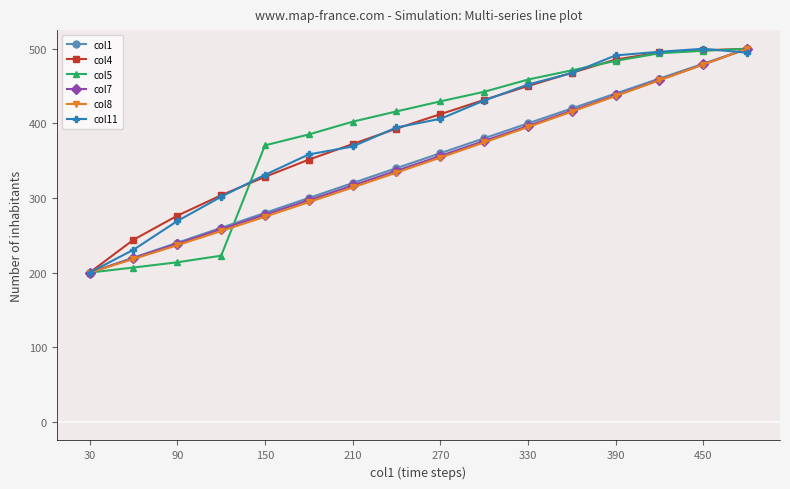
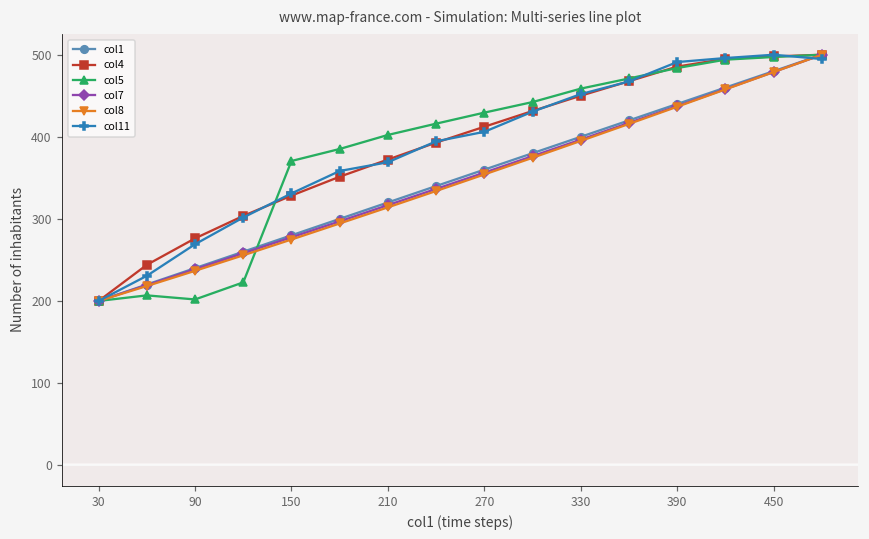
  {
    "col4": {
      "90": 280,
      "270": 410
    },
    "col5": {
-     "90": 210,
+     "90": 200,
      "150": 370,
      "210": 400,
      "270": 430,
      "330": 460
    }
  }
